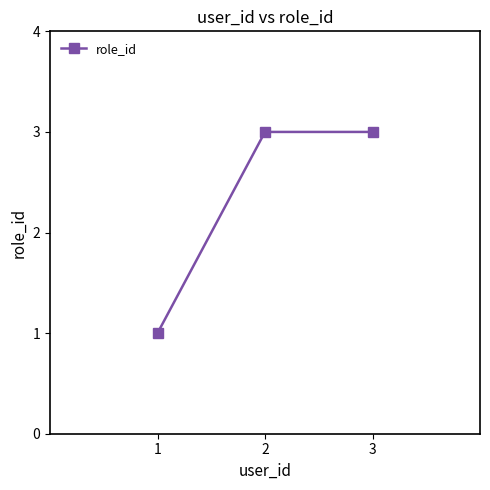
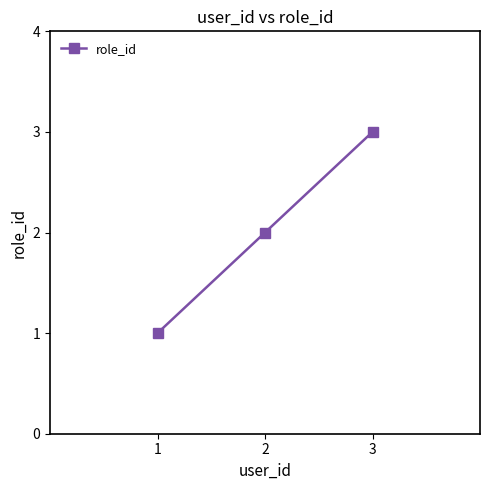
  {
    "1": 1,
-   "2": 3,
+   "2": 2,
    "3": 3
  }
